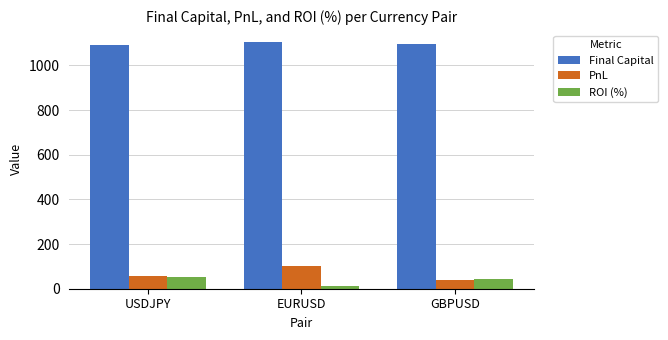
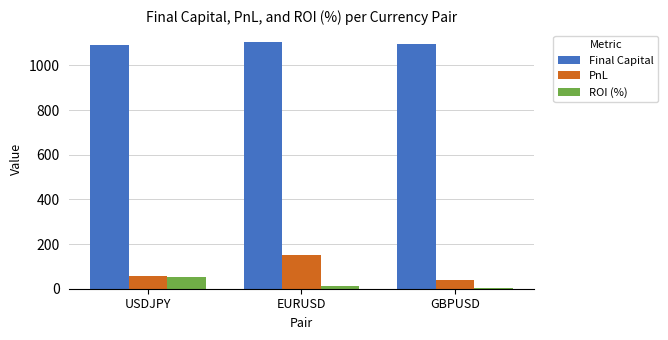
  {
    "Final Capital": {
      "USDJPY": 1090,
      "EURUSD": 1100,
      "GBPUSD": 1100
    },
    "PnL": {
      "USDJPY": 60,
-     "EURUSD": 100,
+     "EURUSD": 150,
      "GBPUSD": 40
    },
    "ROI (%)": {
      "USDJPY": 50,
-     "GBPUSD": 40
+     "GBPUSD": 0
    }
  }
